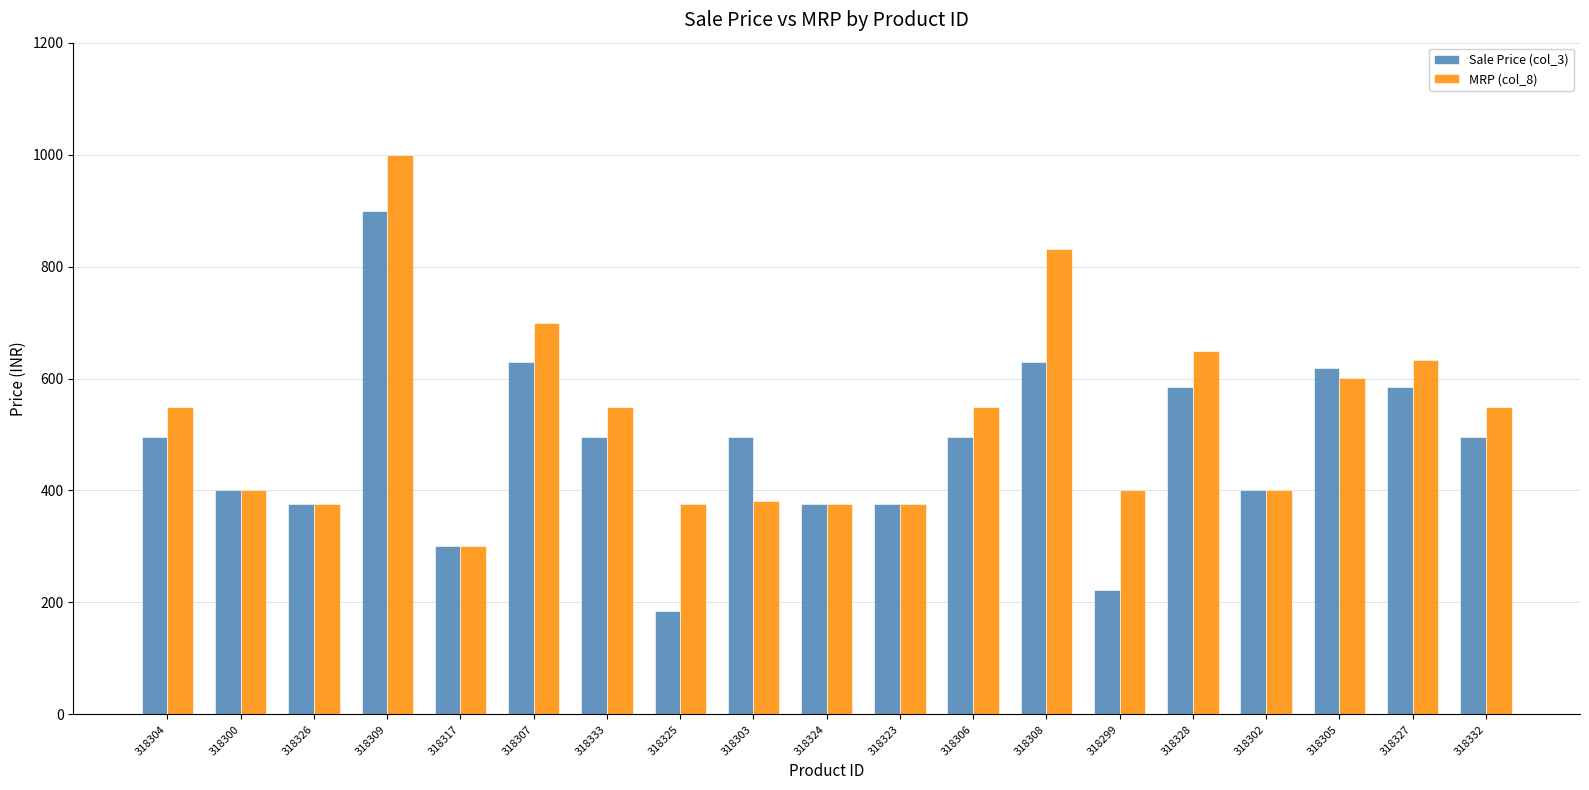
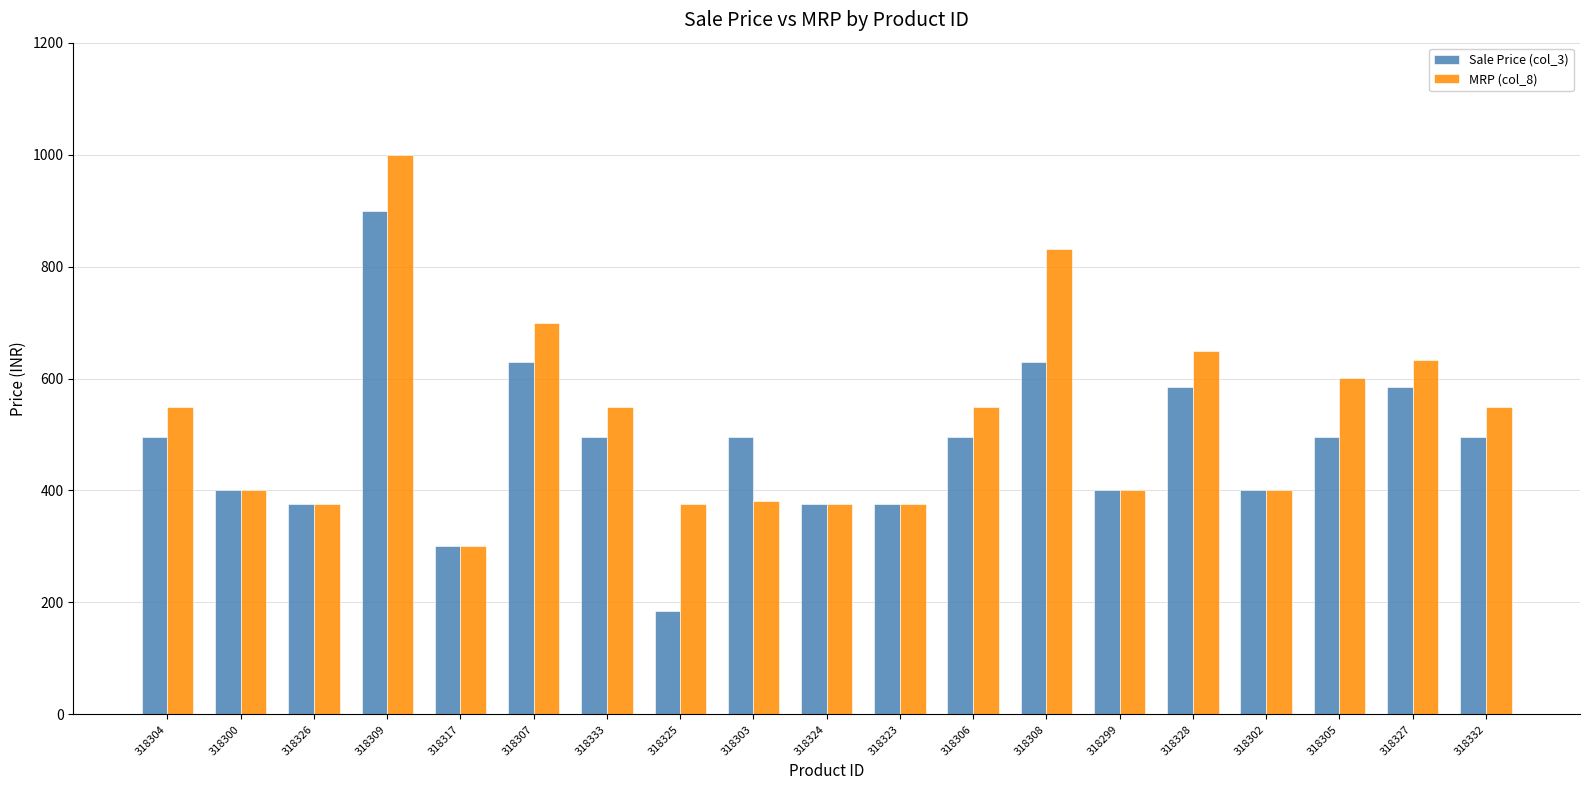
  {
    "Sale Price (col_3)": {
      "318304": 500,
      "318300": 400,
      "318326": 380,
      "318309": 900,
      "318317": 300,
      "318307": 630,
      "318333": 500,
      "318325": 180,
      "318303": 500,
      "318324": 380,
      "318323": 380,
      "318306": 500,
      "318308": 630,
-     "318299": 220,
+     "318299": 400,
      "318328": 590,
      "318302": 400,
-     "318305": 620,
+     "318305": 500,
      "318327": 590,
      "318332": 500
    },
    "MRP (col_8)": {
      "318304": 550,
      "318300": 400,
      "318326": 380,
      "318309": 1000,
      "318317": 300,
      "318307": 700,
      "318333": 550,
      "318325": 380,
      "318303": 380,
      "318324": 380,
      "318323": 380,
      "318306": 550,
      "318308": 830,
      "318299": 400,
      "318328": 650,
      "318302": 400,
      "318305": 600,
      "318327": 630,
      "318332": 550
    }
  }
